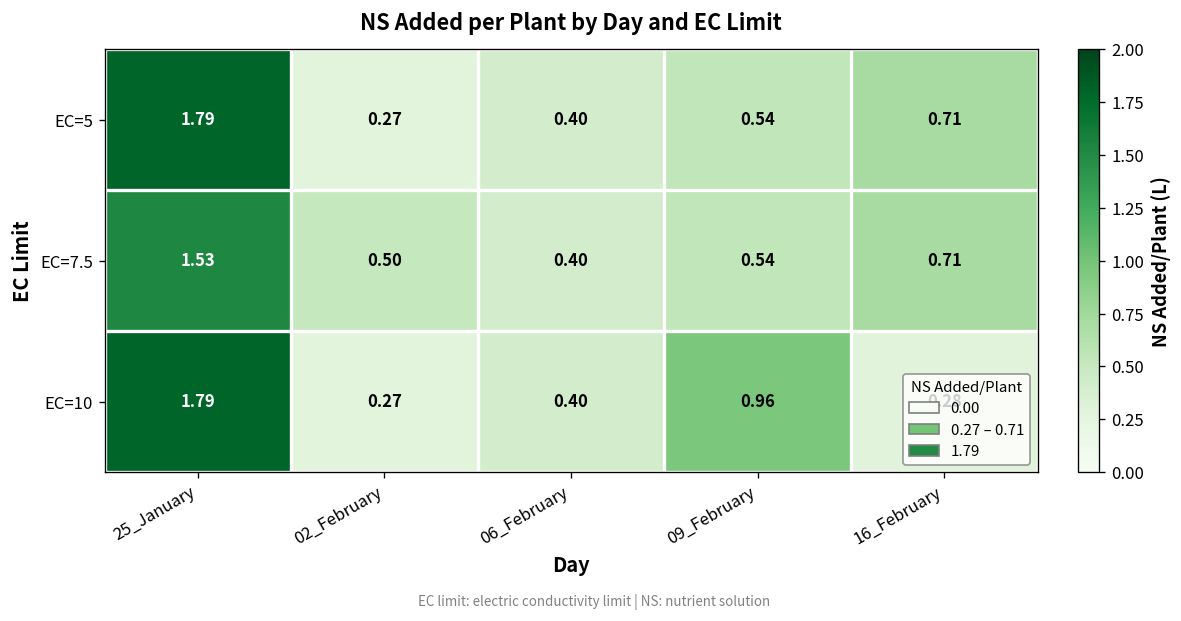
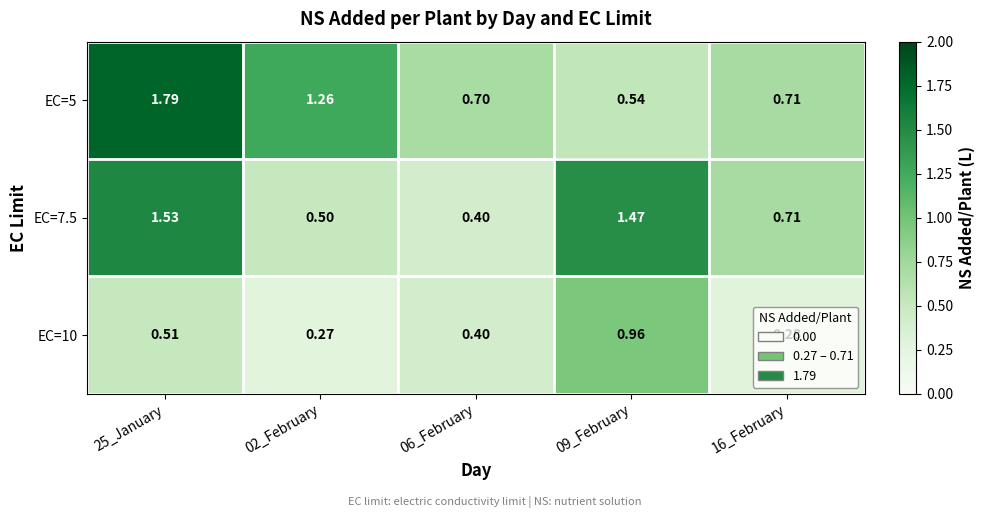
  {
    "EC=5": {
      "25_January": 1.79,
-     "02_February": 0.27,
-     "06_February": 0.40,
+     "02_February": 1.26,
+     "06_February": 0.70,
      "09_February": 0.54,
      "16_February": 0.71
    },
    "EC=7.5": {
      "25_January": 1.53,
      "02_February": 0.50,
      "06_February": 0.40,
-     "09_February": 0.54,
+     "09_February": 1.47,
      "16_February": 0.71
    },
    "EC=10": {
-     "25_January": 1.79,
+     "25_January": 0.51,
      "02_February": 0.27,
      "06_February": 0.40,
      "09_February": 0.96
    }
  }
